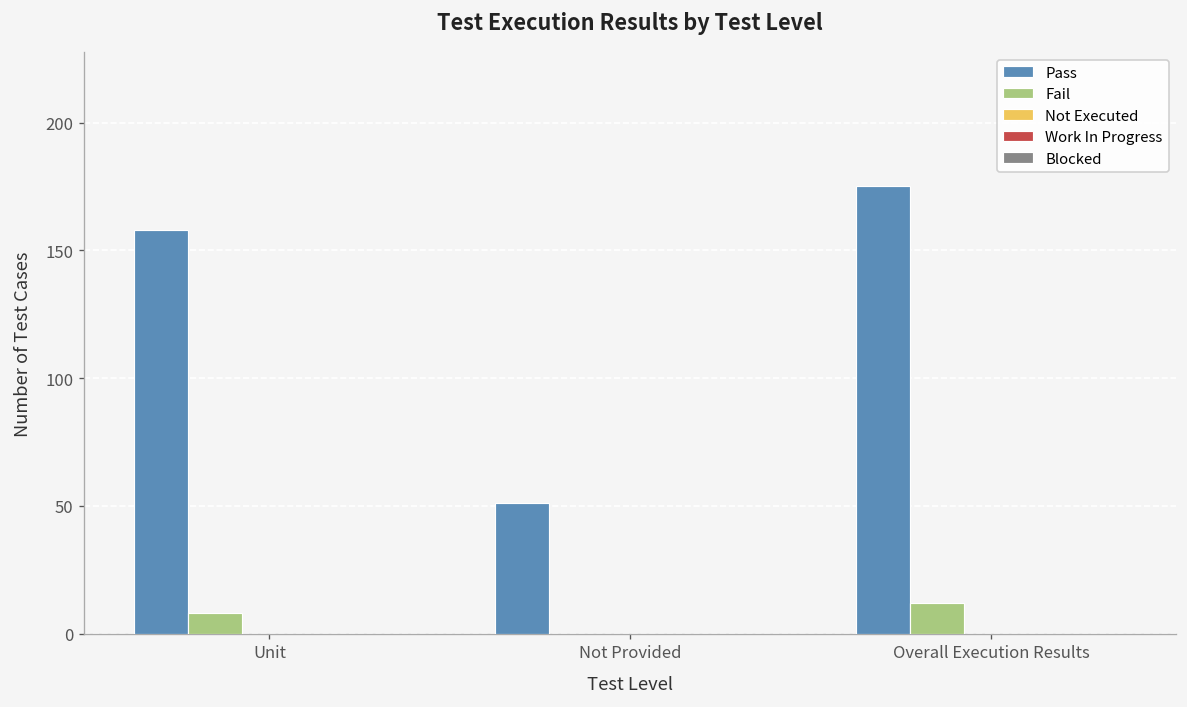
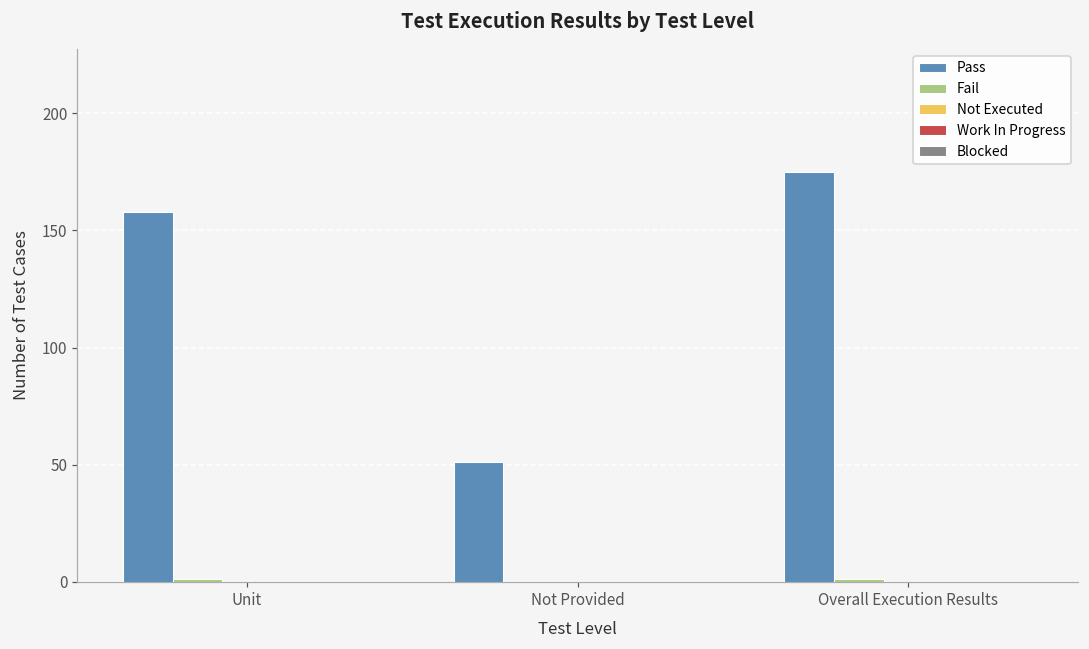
  {
    "Pass": {
      "Unit": 158,
      "Not Provided": 51,
      "Overall Execution Results": 175
    },
    "Fail": {
-     "Unit": 8,
+     "Unit": 1,
      "Not Provided": 0,
-     "Overall Execution Results": 12
+     "Overall Execution Results": 1
    },
    "Not Executed": {
      "Unit": 0,
      "Not Provided": 0,
      "Overall Execution Results": 0
    },
    "Work In Progress": {
      "Unit": 0,
      "Not Provided": 0,
      "Overall Execution Results": 0
    },
    "Blocked": {
      "Unit": 0,
      "Not Provided": 0,
      "Overall Execution Results": 0
    }
  }
